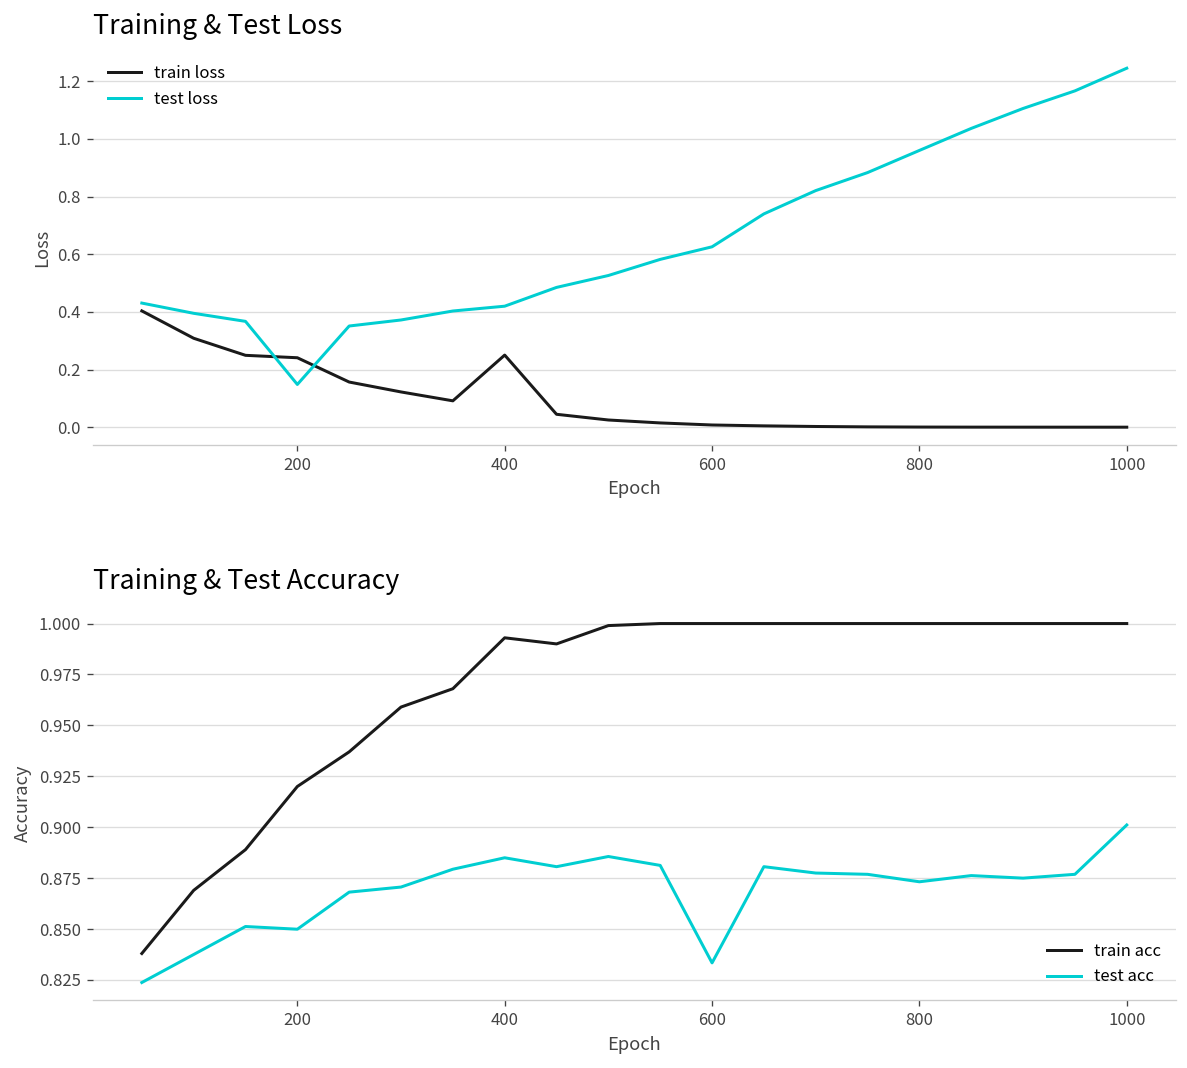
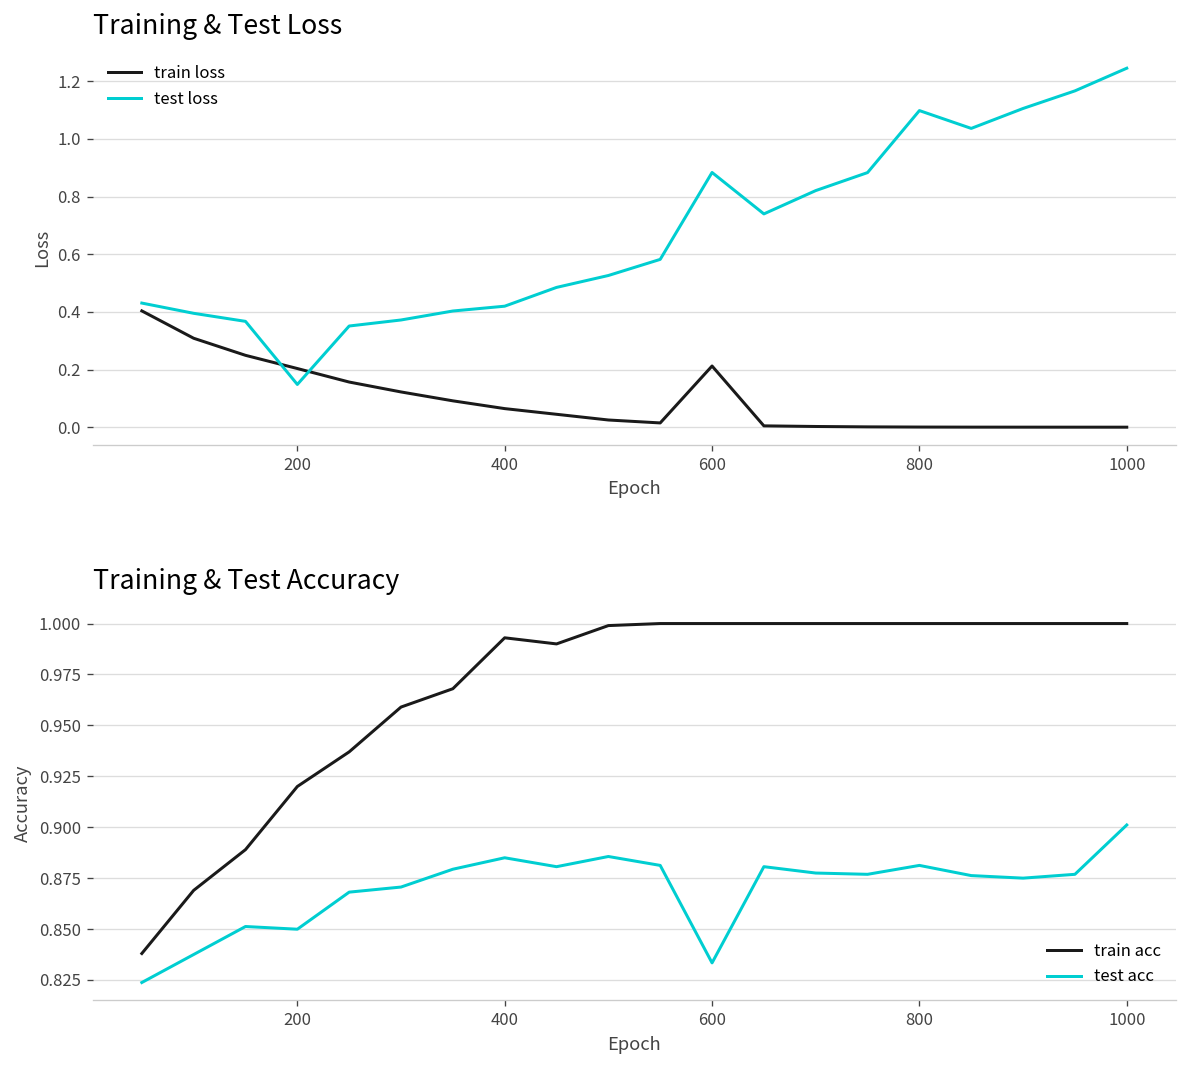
  {
    "Training & Test Loss": {
      "train loss": {
-       "200": 0.24,
-       "400": 0.25,
-       "600": 0.01,
+       "200": 0.20,
+       "400": 0.06,
+       "600": 0.21,
        "800": 0.00,
        "1000": 0.00
      },
      "test loss": {
        "200": 0.15,
        "400": 0.42,
-       "600": 0.63,
-       "800": 0.96,
+       "600": 0.88,
+       "800": 1.10,
        "1000": 1.24
      }
    },
    "Training & Test Accuracy": {
      "train acc": {
        "200": 0.920,
        "400": 0.993,
        "600": 1.000,
        "800": 1.000,
        "1000": 1.000
      },
      "test acc": {
        "200": 0.850,
        "400": 0.885,
        "600": 0.833,
-       "800": 0.873,
+       "800": 0.881,
        "1000": 0.901
      }
    }
  }
